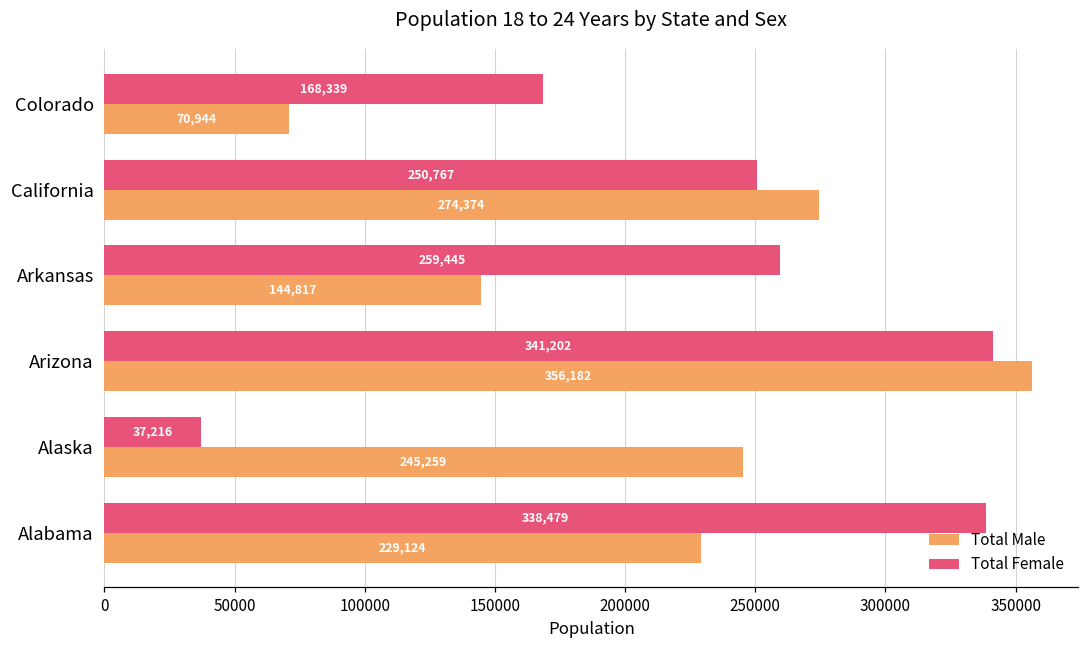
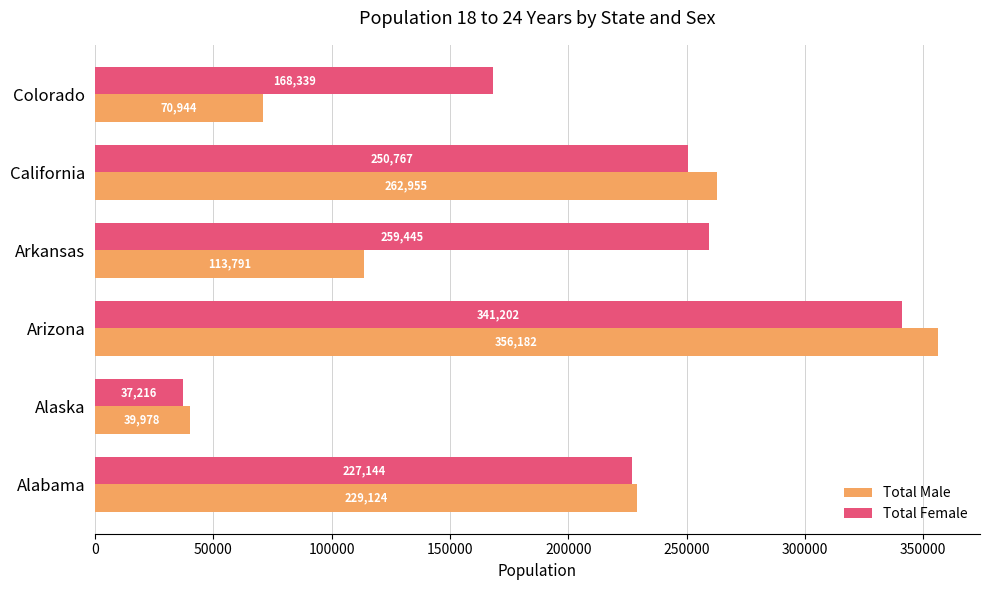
  {
    "Total Male": {
      "Colorado": "70,944",
-     "California": "274,374",
-     "Arkansas": "144,817",
+     "California": "262,955",
+     "Arkansas": "113,791",
      "Arizona": "356,182",
-     "Alaska": "245,259",
+     "Alaska": "39,978",
      "Alabama": "229,124"
    },
    "Total Female": {
      "Colorado": "168,339",
      "California": "250,767",
      "Arkansas": "259,445",
      "Arizona": "341,202",
      "Alaska": "37,216",
-     "Alabama": "338,479"
+     "Alabama": "227,144"
    }
  }
